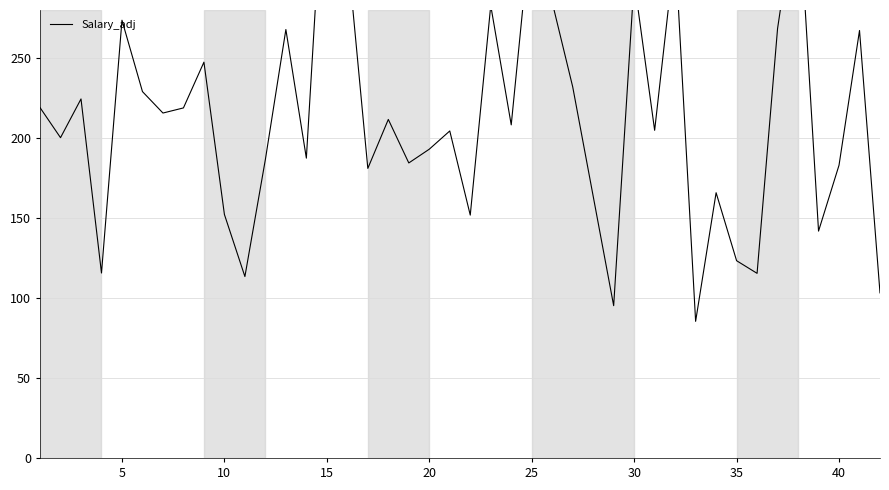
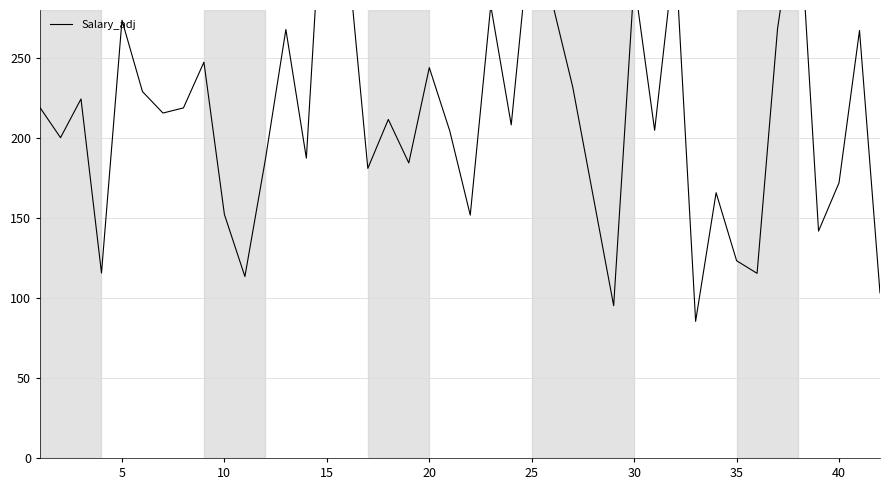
  {
    "5": 274,
    "10": 152,
-   "20": 193,
+   "20": 244,
    "35": 123,
-   "40": 183
+   "40": 172
  }
